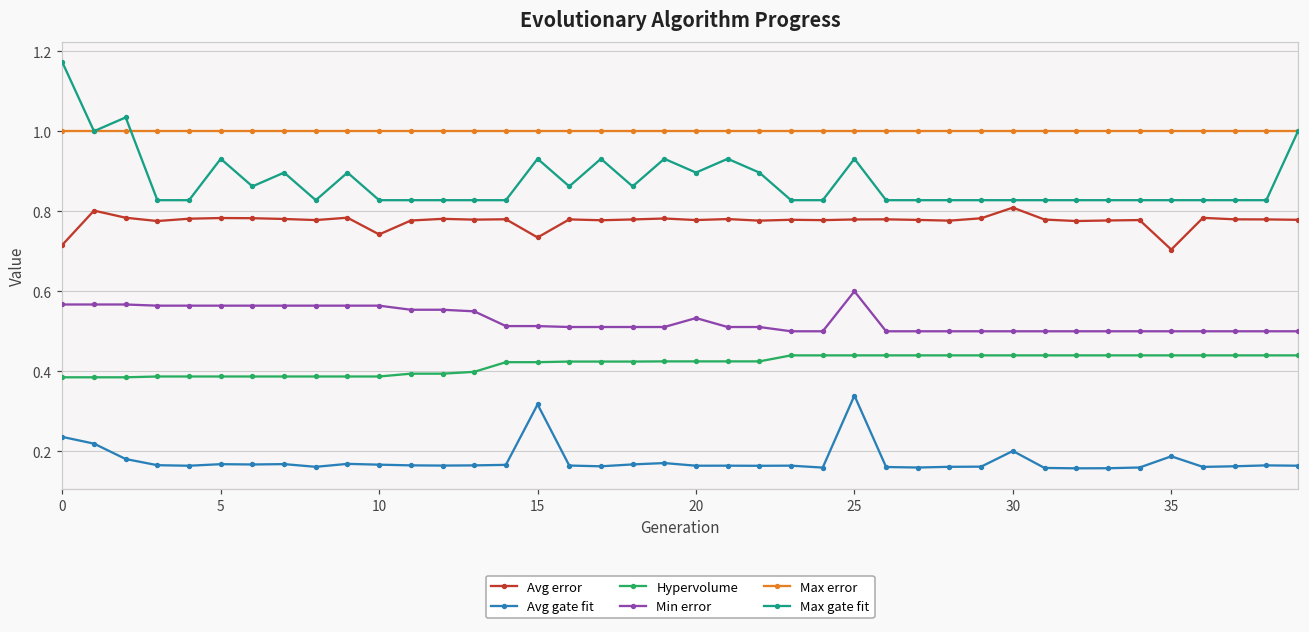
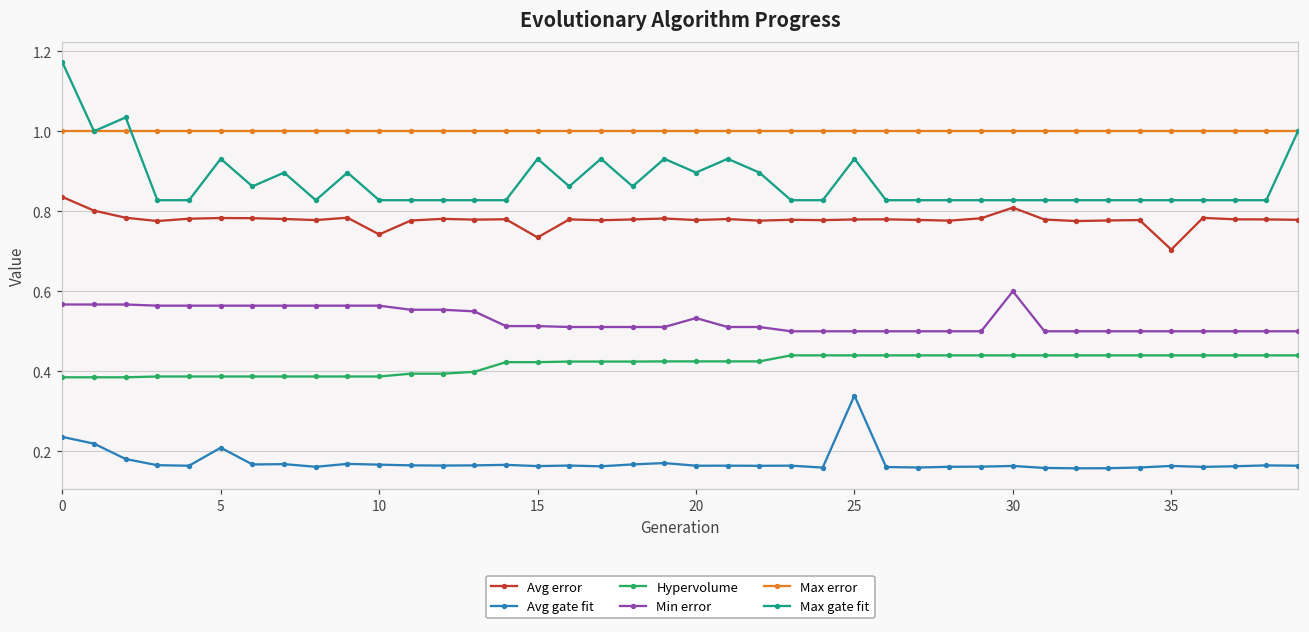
  {
    "Avg error": {
-     "0": 0.72,
+     "0": 0.84,
      "5": 0.78,
      "10": 0.74,
      "15": 0.73,
      "20": 0.78,
      "25": 0.78,
      "30": 0.81,
      "35": 0.70
    },
    "Avg gate fit": {
      "0": 0.24,
-     "5": 0.17,
+     "5": 0.21,
      "10": 0.17,
-     "15": 0.32,
+     "15": 0.16,
      "20": 0.16,
      "25": 0.34,
-     "30": 0.20,
-     "35": 0.19
+     "30": 0.16,
+     "35": 0.16
    },
    "Min error": {
      "0": 0.57,
      "5": 0.56,
      "10": 0.56,
      "15": 0.51,
      "20": 0.53,
-     "25": 0.6,
-     "30": 0.5,
+     "25": 0.5,
+     "30": 0.6,
      "35": 0.5
    },
    "Max error": {
      "0": 1.00,
      "5": 1.00,
      "10": 1.00,
      "15": 1.00,
      "20": 1.00,
      "25": 1.00,
      "30": 1.00,
      "35": 1.00
    }
  }
